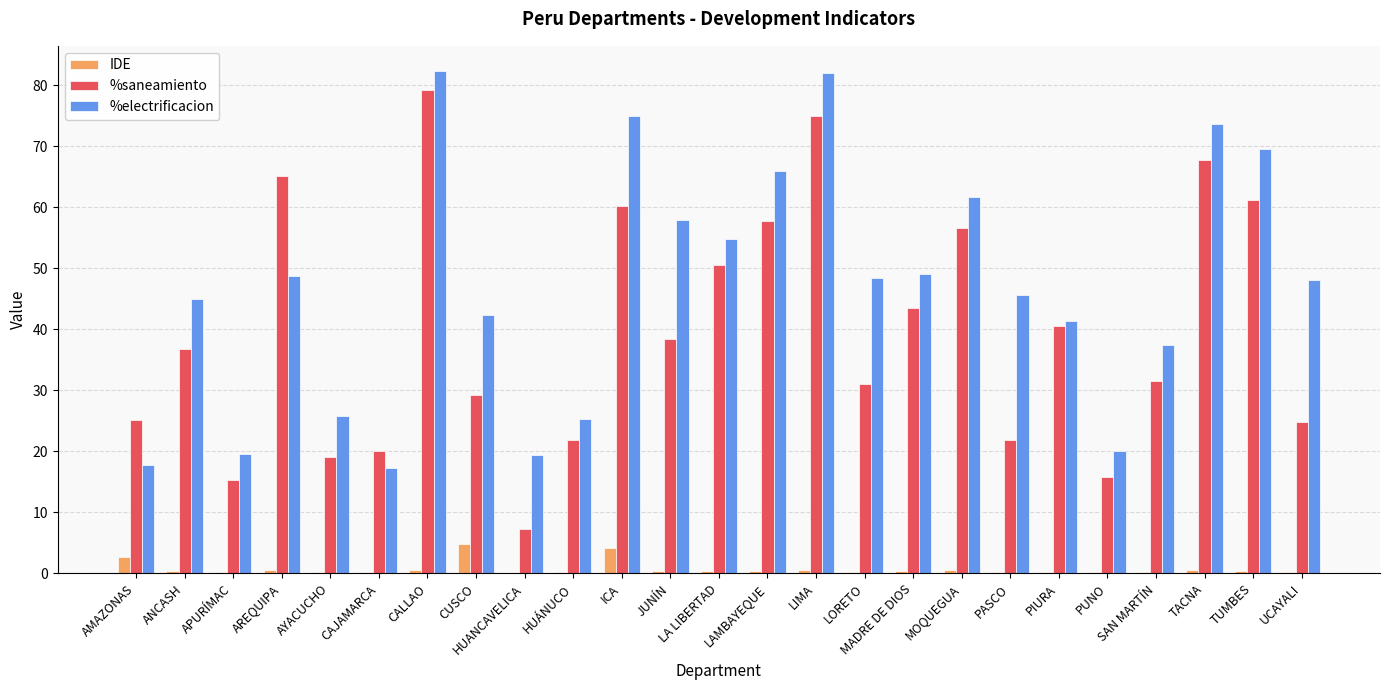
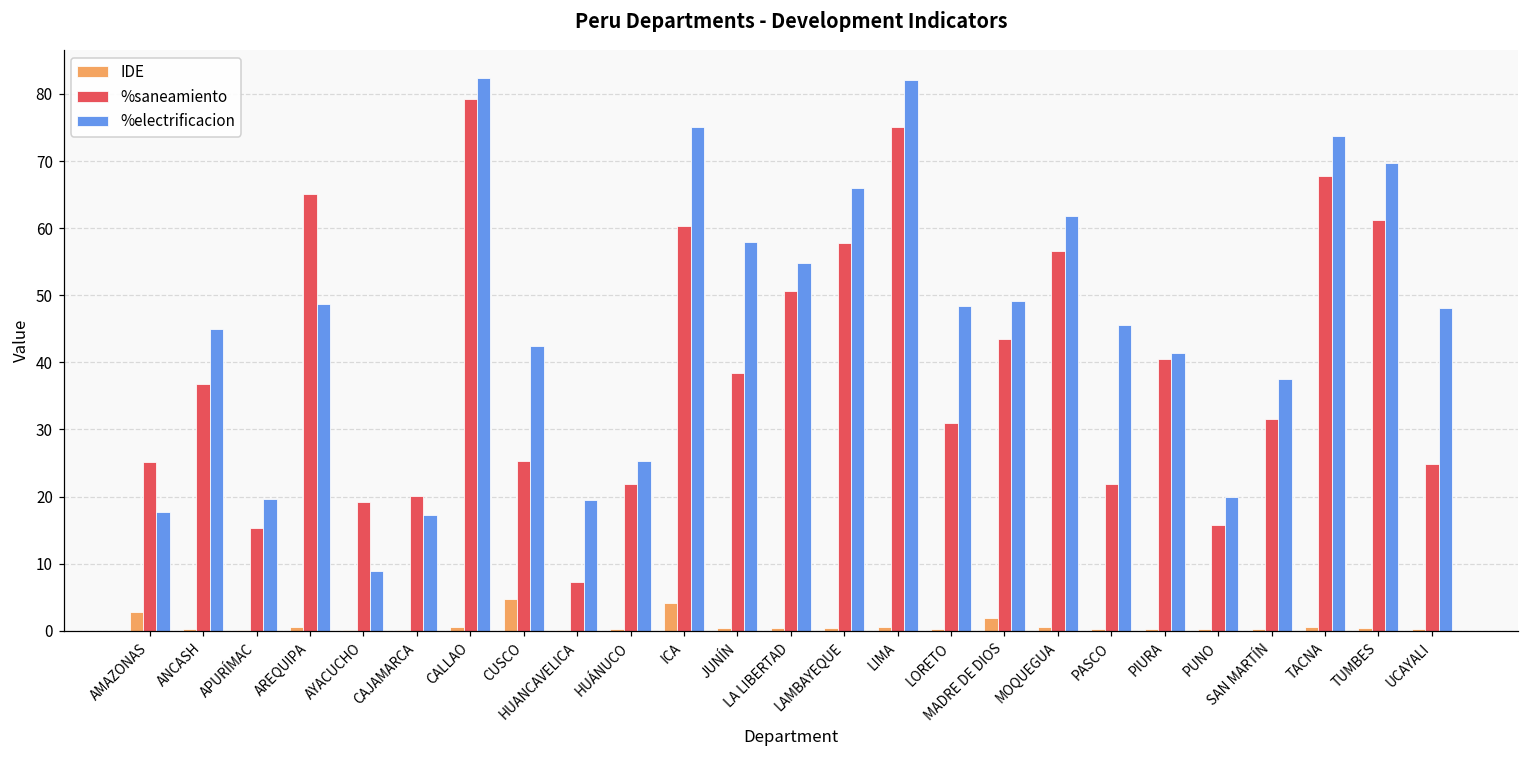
  {
    "IDE": {
      "AMAZONAS": 3,
      "AREQUIPA": 1,
      "CALLAO": 1,
      "CUSCO": 5,
      "ICA": 4,
      "LAMBAYEQUE": 0,
      "LIMA": 1,
-     "MADRE DE DIOS": 0,
+     "MADRE DE DIOS": 2,
      "MOQUEGUA": 1,
      "TACNA": 1,
      "TUMBES": 0
    },
    "%saneamiento": {
      "AMAZONAS": 25,
      "ANCASH": 37,
      "APURÍMAC": 15,
      "AREQUIPA": 65,
      "AYACUCHO": 19,
      "CAJAMARCA": 20,
      "CALLAO": 79,
-     "CUSCO": 29,
+     "CUSCO": 25,
      "HUANCAVELICA": 7,
      "HUÁNUCO": 22,
      "ICA": 60,
      "JUNÍN": 38,
      "LA LIBERTAD": 51,
      "LAMBAYEQUE": 58,
      "LIMA": 75,
      "LORETO": 31,
      "MADRE DE DIOS": 44,
      "MOQUEGUA": 57,
      "PASCO": 22,
      "PIURA": 41,
      "PUNO": 16,
      "SAN MARTÍN": 31,
      "TACNA": 68,
      "TUMBES": 61,
      "UCAYALI": 25
    },
    "%electrificacion": {
      "AMAZONAS": 18,
      "ANCASH": 45,
      "APURÍMAC": 20,
      "AREQUIPA": 49,
-     "AYACUCHO": 26,
+     "AYACUCHO": 9,
      "CAJAMARCA": 17,
      "CALLAO": 82,
      "CUSCO": 42,
      "HUANCAVELICA": 19,
      "HUÁNUCO": 25,
      "ICA": 75,
      "JUNÍN": 58,
      "LA LIBERTAD": 55,
      "LAMBAYEQUE": 66,
      "LIMA": 82,
      "LORETO": 48,
      "MADRE DE DIOS": 49,
      "MOQUEGUA": 62,
      "PASCO": 46,
      "PIURA": 41,
      "PUNO": 20,
      "SAN MARTÍN": 37,
      "TACNA": 74,
      "TUMBES": 70,
      "UCAYALI": 48
    }
  }
